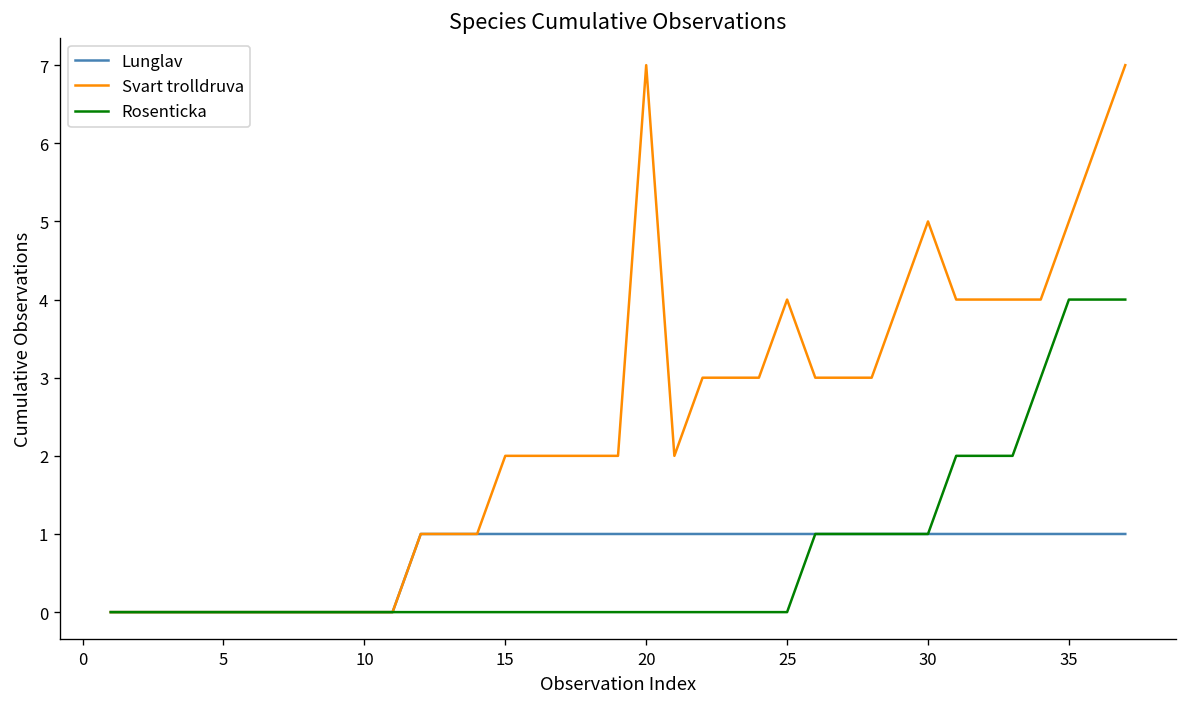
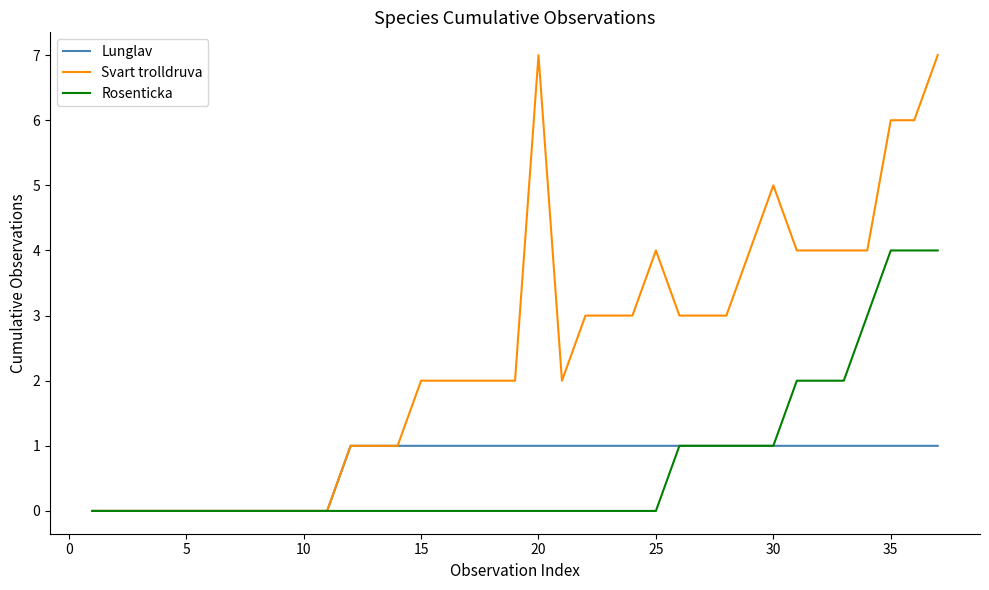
  {
    "Lunglav": {
      "15": 1,
      "20": 1,
      "25": 1,
      "35": 1
    },
    "Svart trolldruva": {
      "15": 2,
      "20": 7,
      "25": 4,
      "30": 5,
-     "35": 5
+     "35": 6
    },
    "Rosenticka": {
      "15": 0,
      "20": 0,
      "25": 0,
      "35": 4
    }
  }
